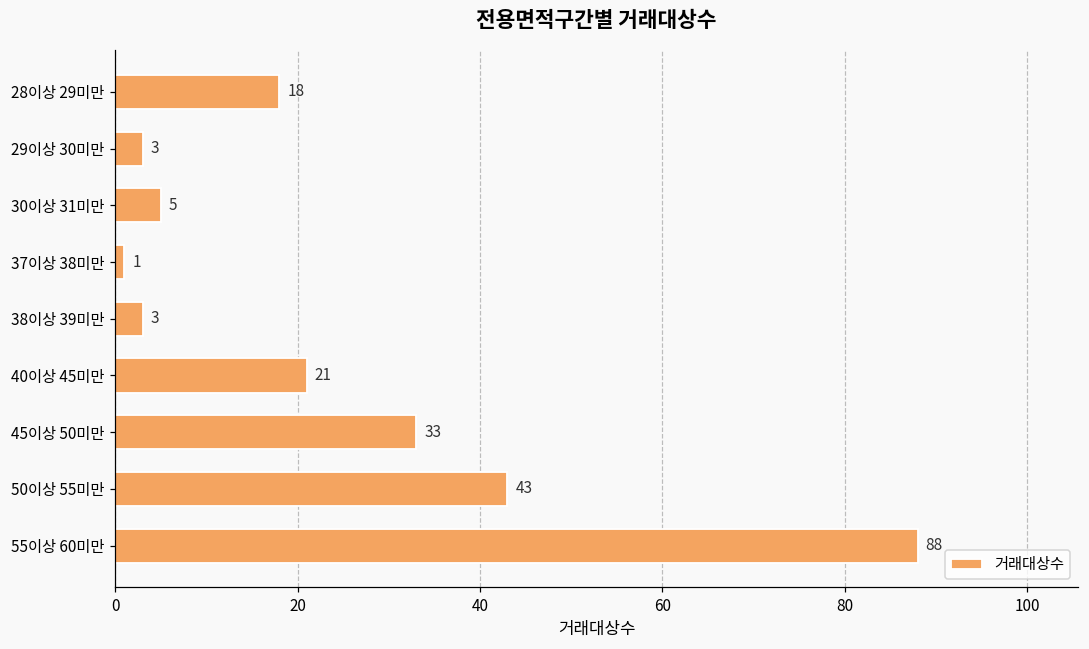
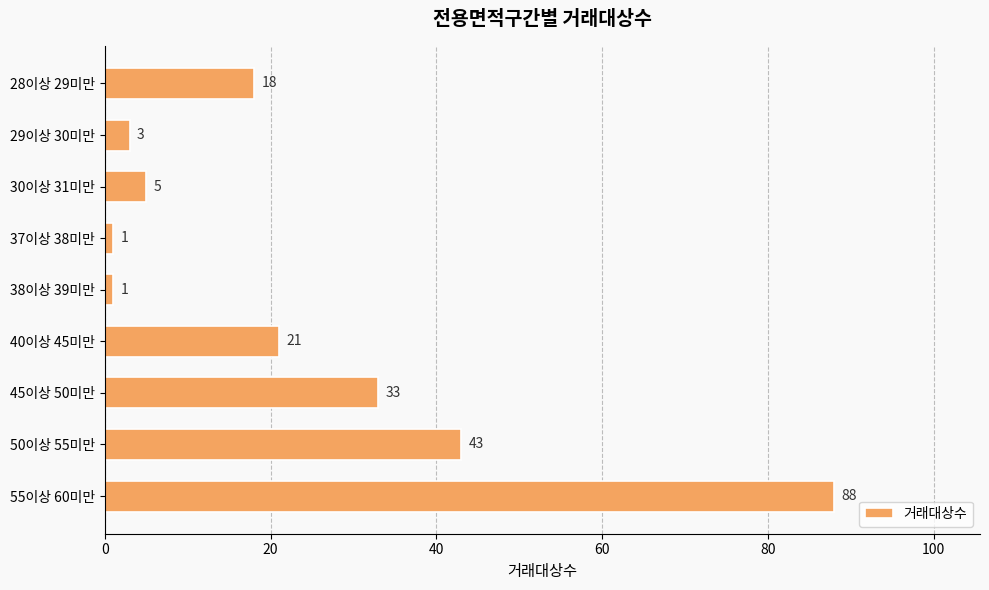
  {
    "28이상 29미만": 18,
    "29이상 30미만": 3,
    "30이상 31미만": 5,
    "37이상 38미만": 1,
-   "38이상 39미만": 3,
+   "38이상 39미만": 1,
    "40이상 45미만": 21,
    "45이상 50미만": 33,
    "50이상 55미만": 43,
    "55이상 60미만": 88
  }
